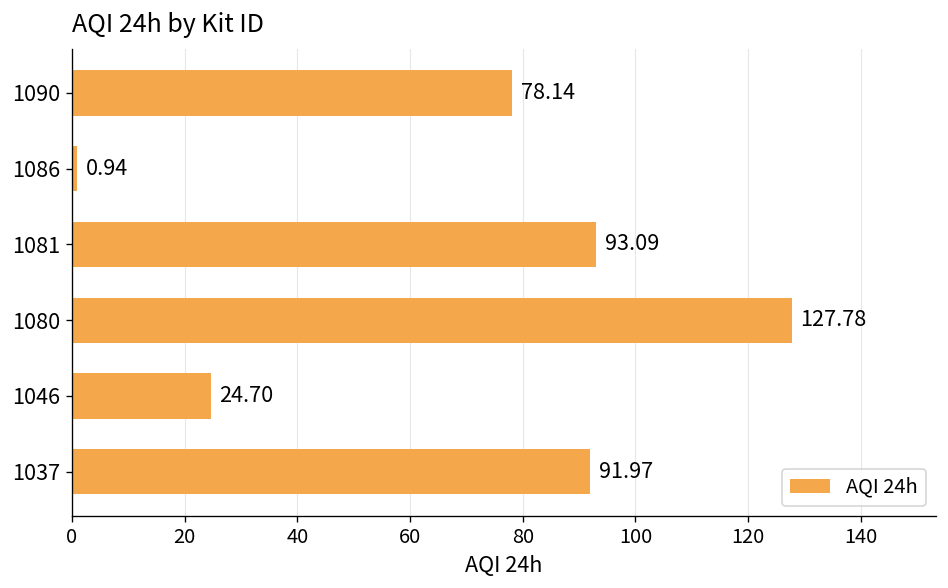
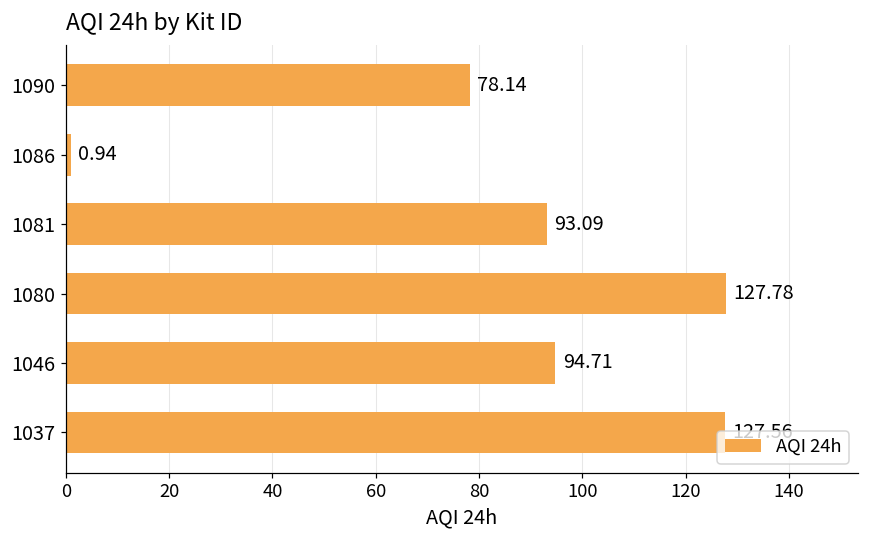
  {
    "1090": 78.14,
    "1086": 0.94,
    "1081": 93.09,
    "1080": 127.78,
-   "1046": 24.70,
-   "1037": 91.97
+   "1046": 94.71,
+   "1037": 127.56
  }
